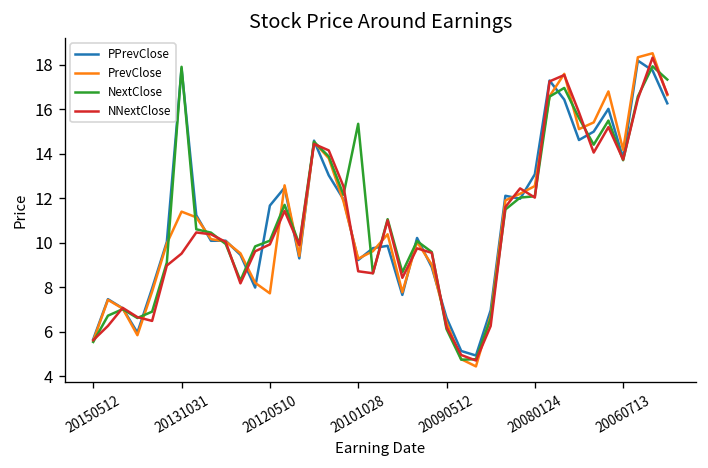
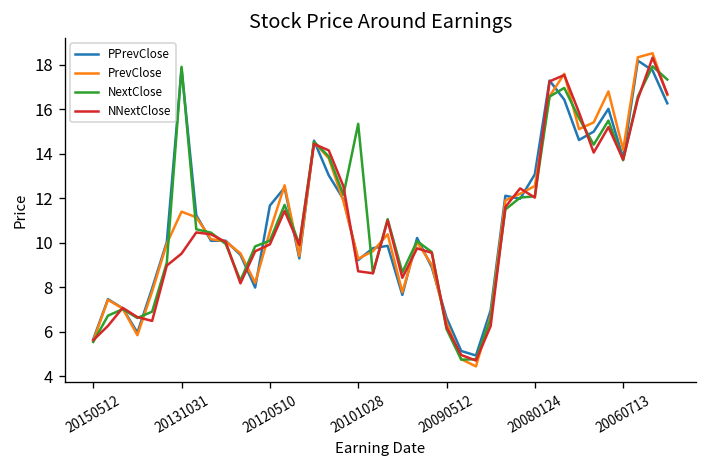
  {
    "PPrevClose": {
      "20120510": 11.7,
      "20090512": 6.6,
      "20080124": 13.1
    },
    "PrevClose": {
      "20131031": 11.4,
-     "20120510": 7.7,
+     "20120510": 10.5,
      "20090512": 6.4,
      "20080124": 12.6,
      "20060713": 14.2
    },
    "NextClose": {
      "20120510": 10.1,
      "20101028": 15.3
    },
    "NNextClose": {
      "20131031": 9.5,
      "20120510": 9.9,
      "20101028": 8.7
    }
  }
